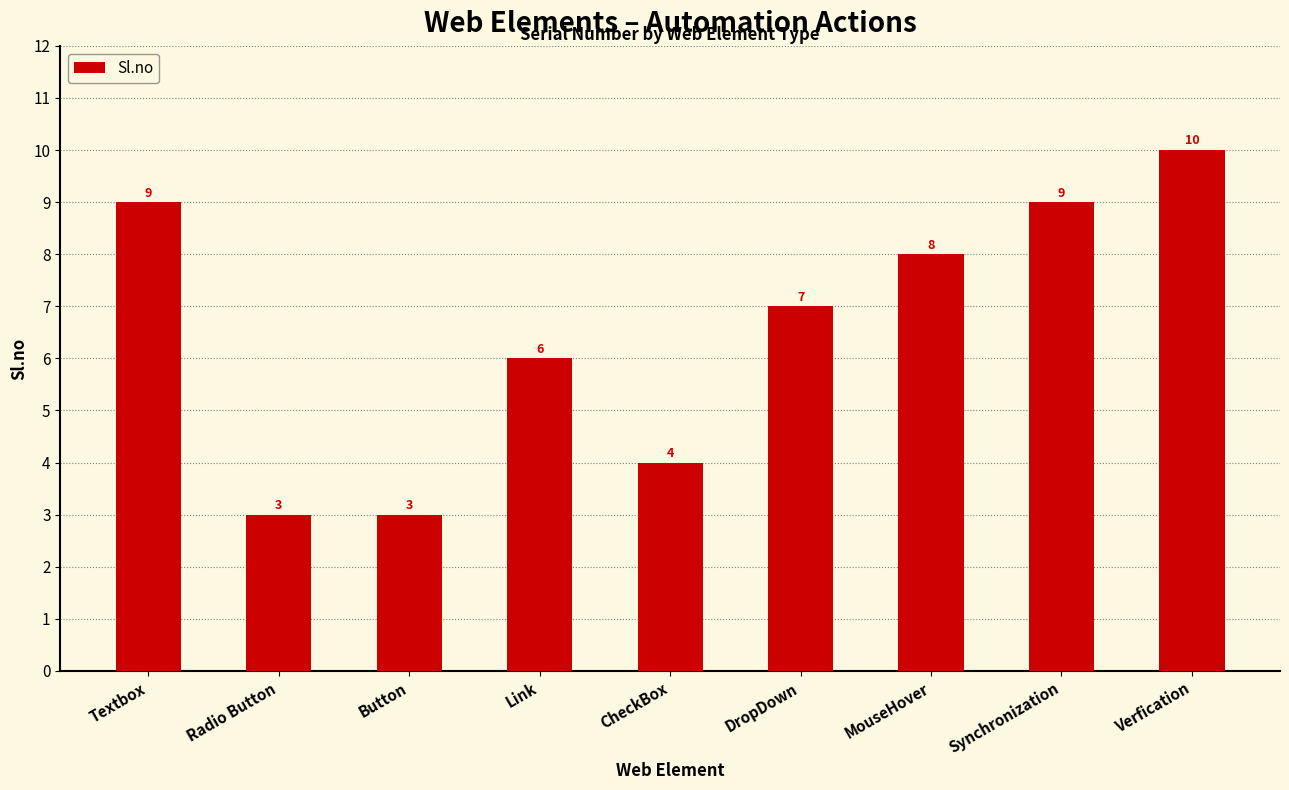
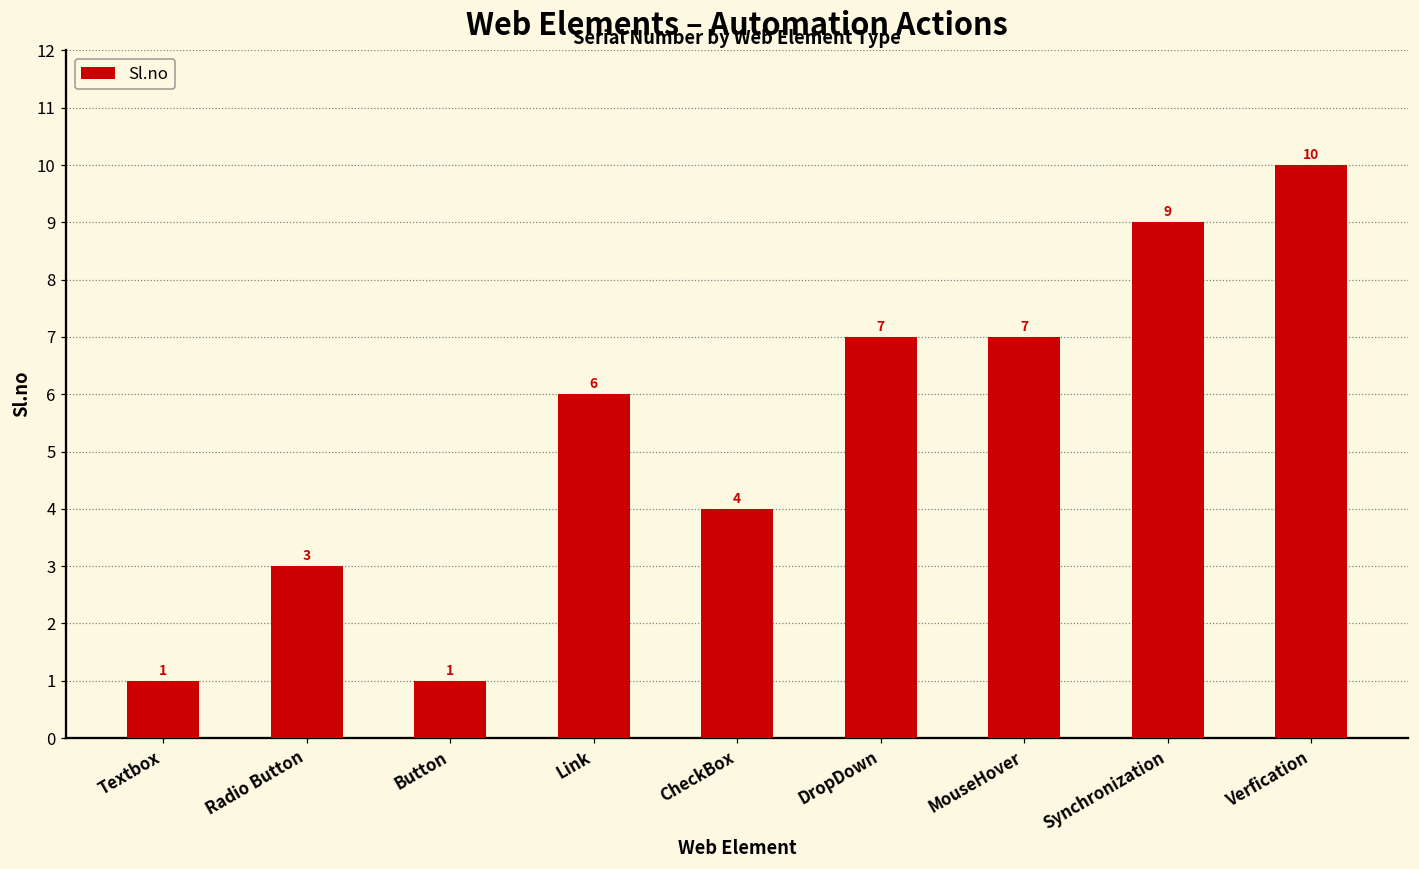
  {
-   "Textbox": 9,
+   "Textbox": 1,
    "Radio Button": 3,
-   "Button": 3,
+   "Button": 1,
    "Link": 6,
    "CheckBox": 4,
    "DropDown": 7,
-   "MouseHover": 8,
+   "MouseHover": 7,
    "Synchronization": 9,
    "Verfication": 10
  }
